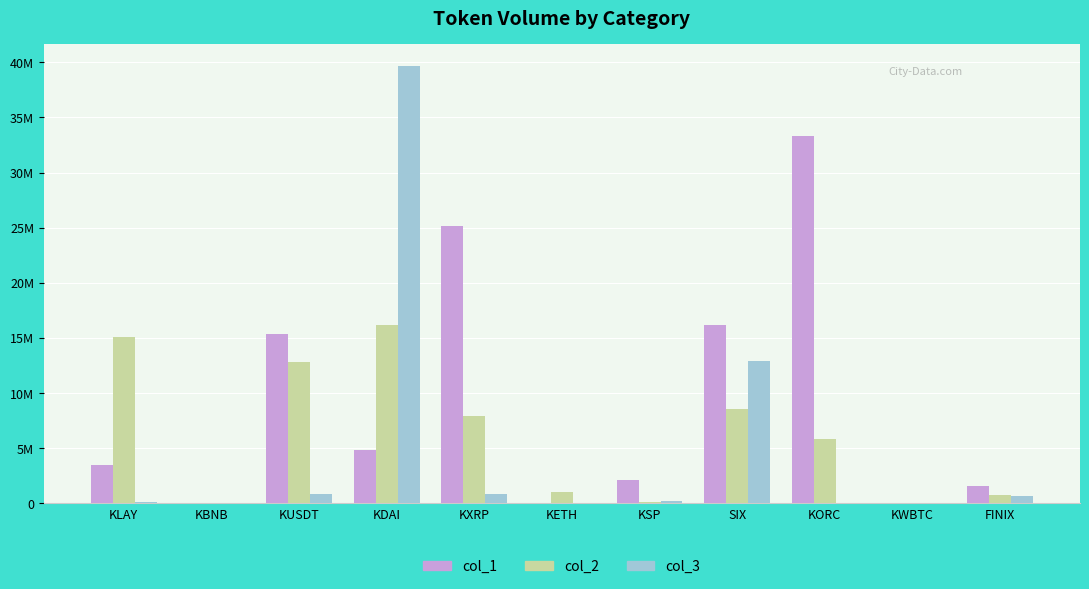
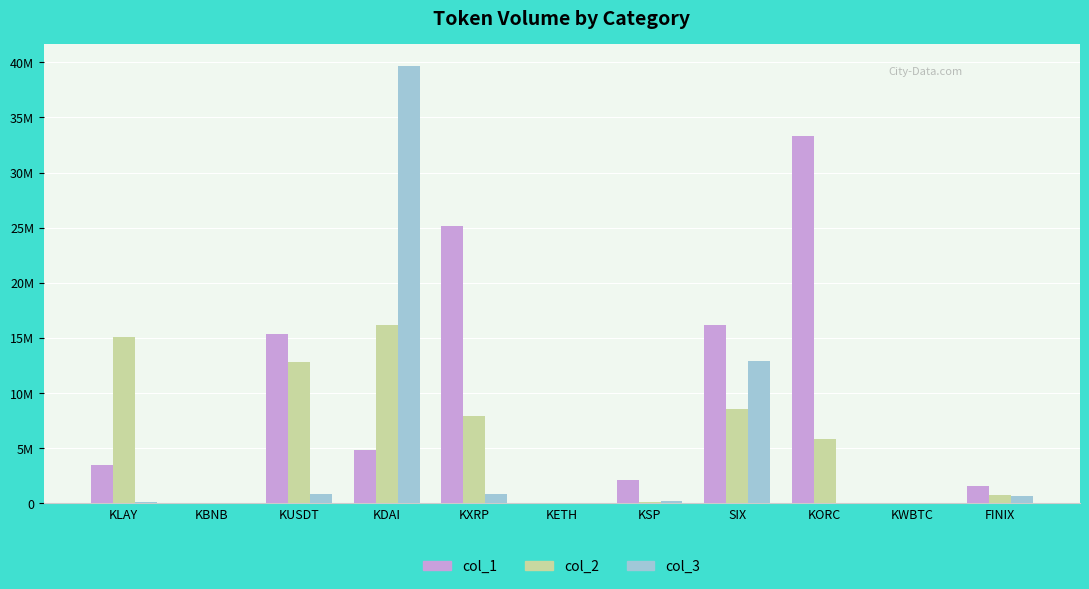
  {
    "col_2": {
      "KLAY": 15100000,
      "KUSDT": 12800000,
      "KDAI": 16200000,
      "KXRP": 7900000,
-     "KETH": 1000000,
+     "KETH": 0,
      "SIX": 8600000,
      "KORC": 5800000,
      "FINIX": 700000
    }
  }
